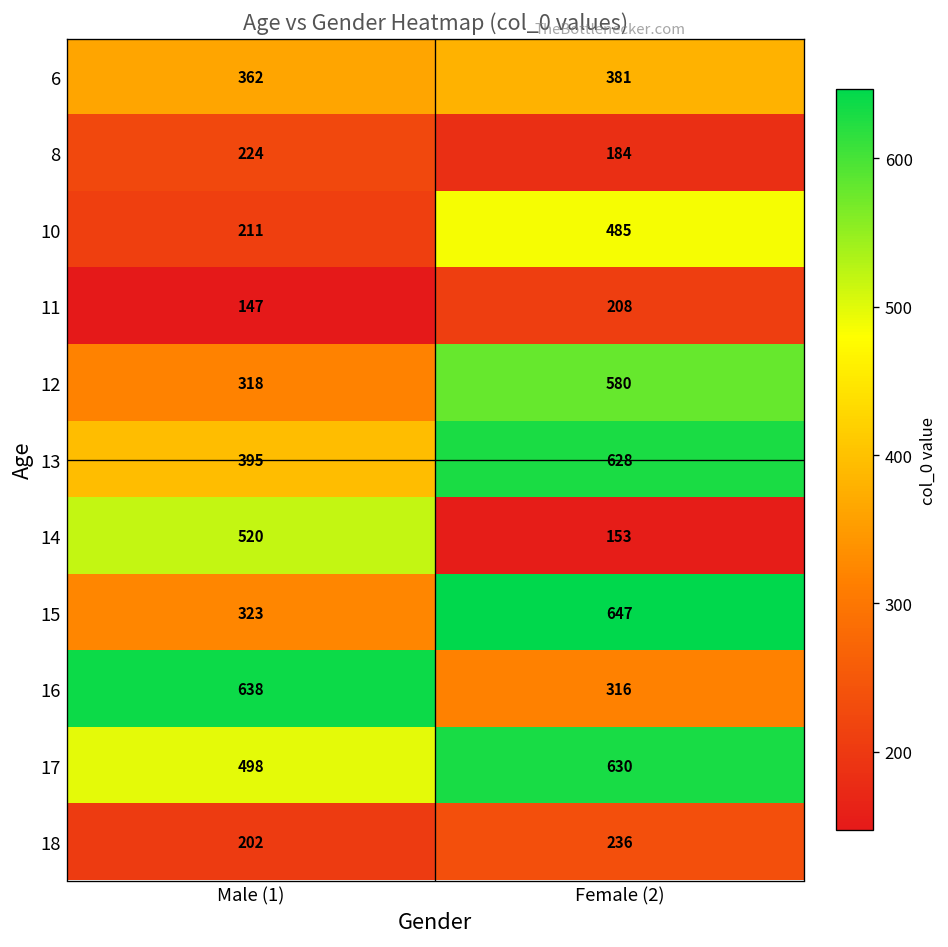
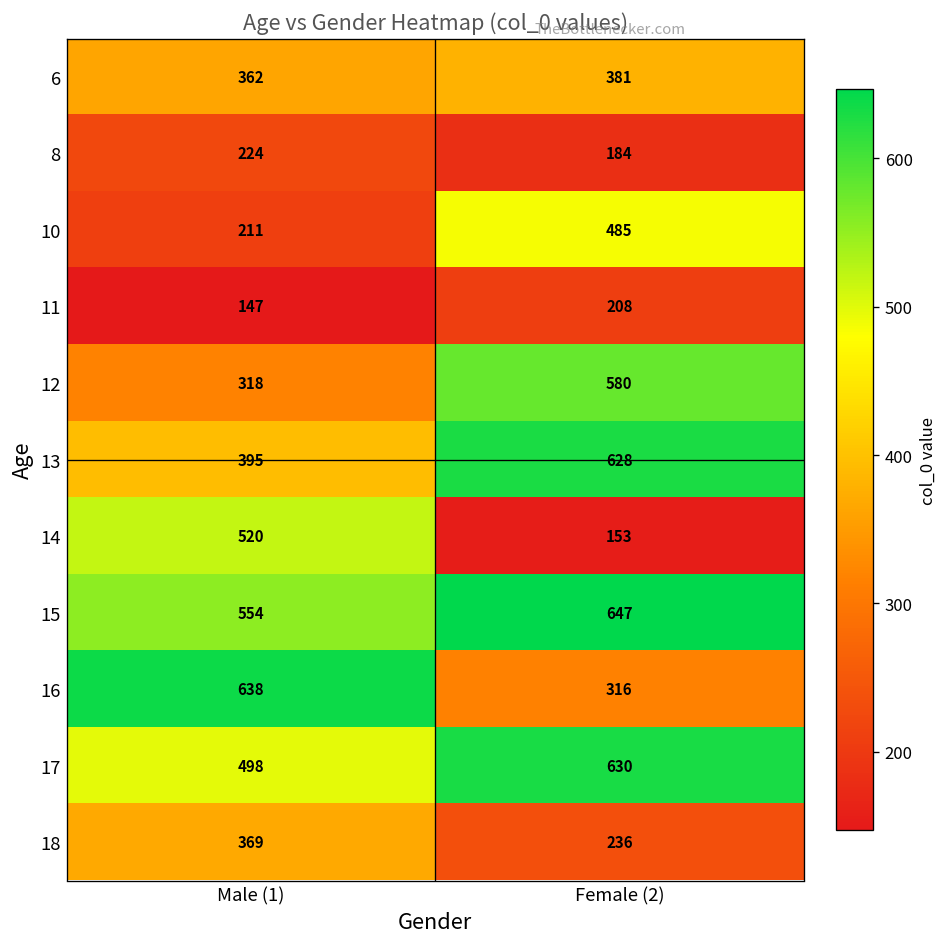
  {
    "6": {
      "Male (1)": 362,
      "Female (2)": 381
    },
    "8": {
      "Male (1)": 224,
      "Female (2)": 184
    },
    "10": {
      "Male (1)": 211,
      "Female (2)": 485
    },
    "11": {
      "Male (1)": 147,
      "Female (2)": 208
    },
    "12": {
      "Male (1)": 318,
      "Female (2)": 580
    },
    "13": {
      "Male (1)": 395,
      "Female (2)": 628
    },
    "14": {
      "Male (1)": 520,
      "Female (2)": 153
    },
    "15": {
-     "Male (1)": 323,
+     "Male (1)": 554,
      "Female (2)": 647
    },
    "16": {
      "Male (1)": 638,
      "Female (2)": 316
    },
    "17": {
      "Male (1)": 498,
      "Female (2)": 630
    },
    "18": {
-     "Male (1)": 202,
+     "Male (1)": 369,
      "Female (2)": 236
    }
  }
